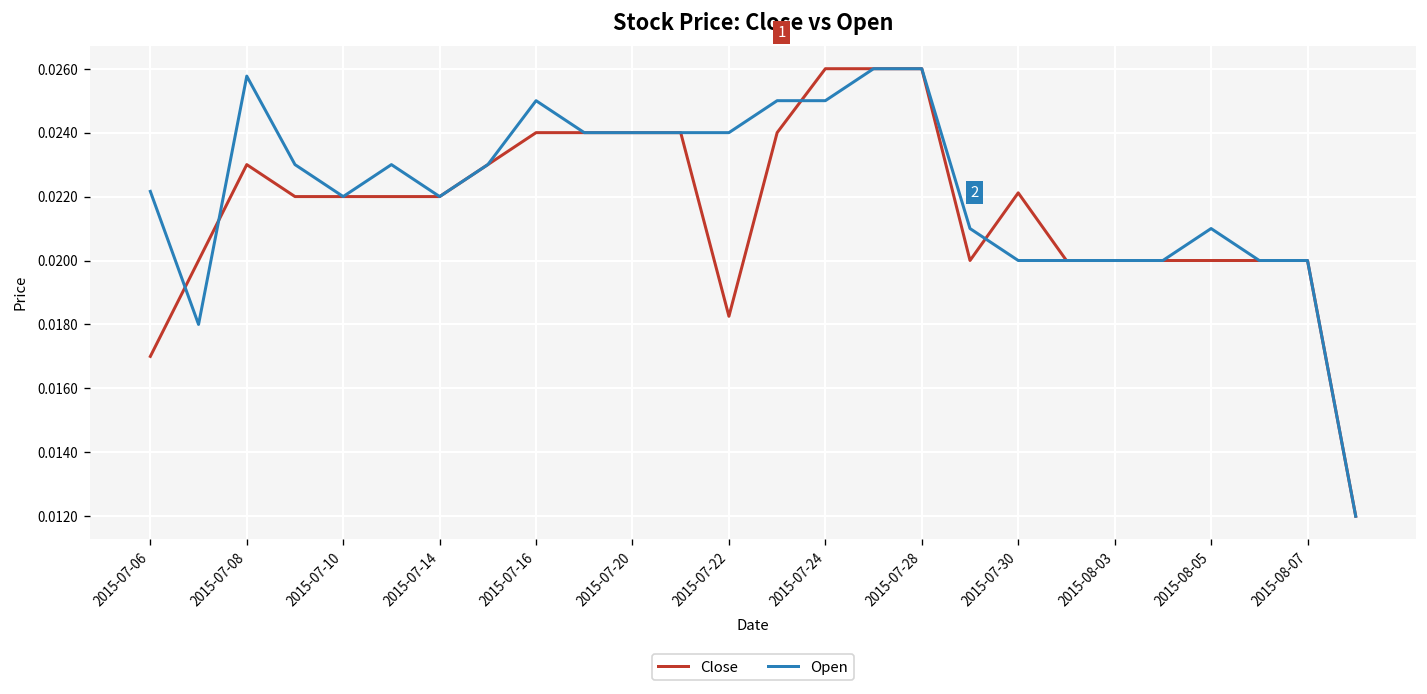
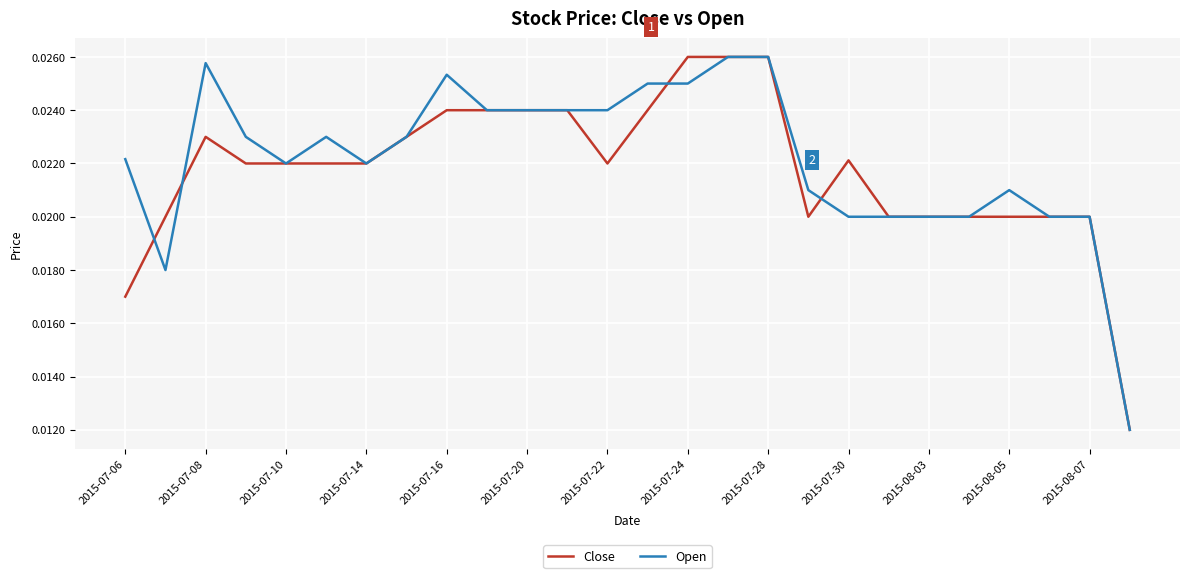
  {
    "Close": {
      "2015-07-06": 0.0170,
      "2015-07-08": 0.0230,
      "2015-07-16": 0.0240,
-     "2015-07-22": 0.0183,
+     "2015-07-22": 0.0220,
      "2015-07-24": 0.0260,
      "2015-07-30": 0.0221,
      "2015-08-05": 0.0200
    },
    "Open": {
      "2015-07-06": 0.0222,
      "2015-07-08": 0.0258,
-     "2015-07-16": 0.0250,
+     "2015-07-16": 0.0253,
      "2015-07-22": 0.0240,
      "2015-07-24": 0.0250,
      "2015-07-30": 0.0200,
      "2015-08-05": 0.0210
    }
  }
